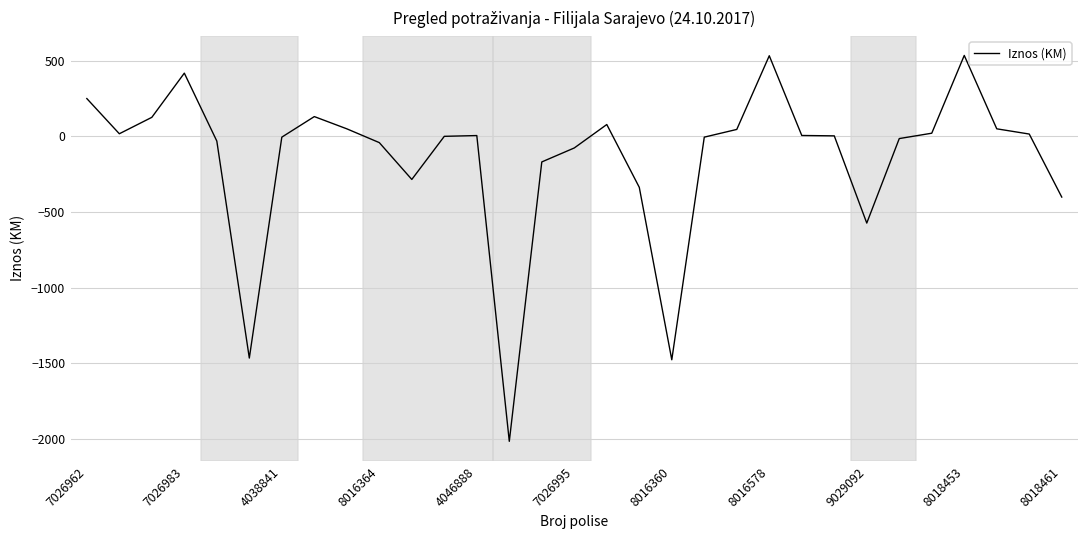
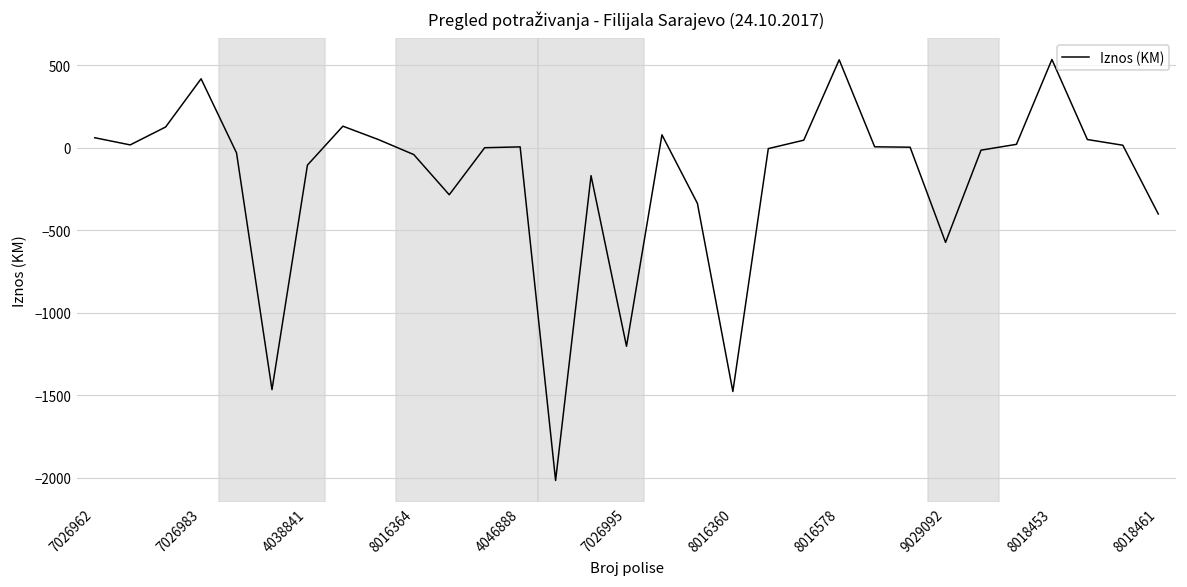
  {
-   "7026962": 250,
+   "7026962": 60,
    "7026983": 420,
-   "4038841": -10,
+   "4038841": -110,
    "8016364": -40,
    "4046888": 0,
-   "7026995": -80,
+   "7026995": -1200,
    "8016360": -1480,
    "8016578": 530,
    "9029092": -570,
    "8018453": 530,
    "8018461": -400
  }
